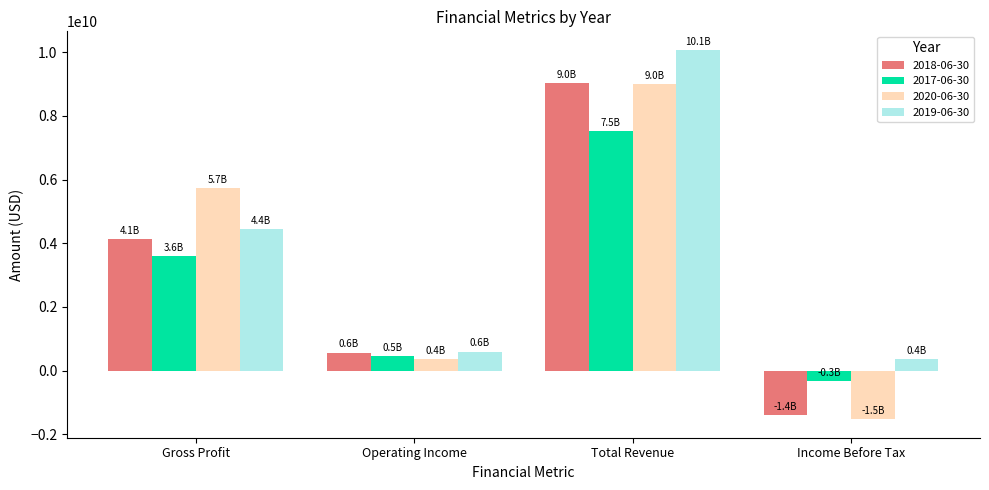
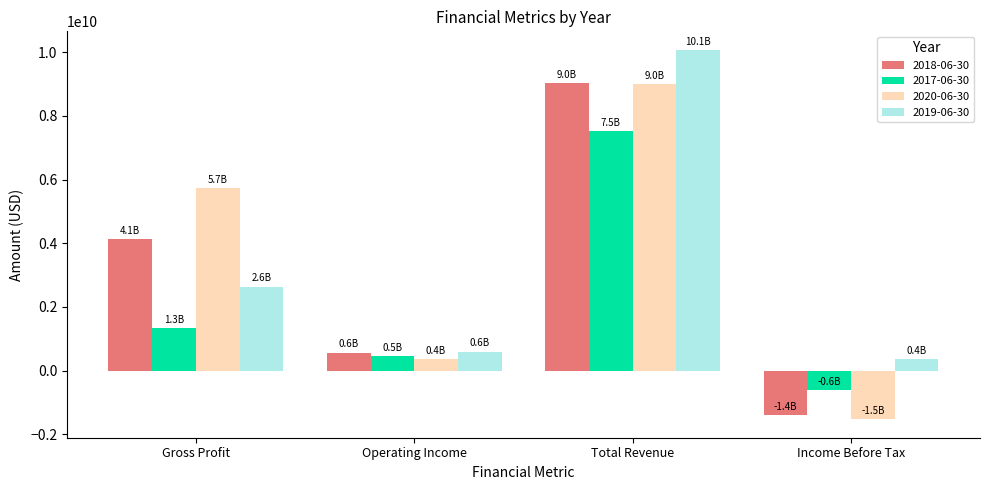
  {
    "2018-06-30": {
      "Gross Profit": "4.1B",
      "Operating Income": "0.6B",
      "Total Revenue": "9.0B",
      "Income Before Tax": "-1.4B"
    },
    "2017-06-30": {
-     "Gross Profit": "3.6B",
+     "Gross Profit": "1.3B",
      "Operating Income": "0.5B",
      "Total Revenue": "7.5B",
-     "Income Before Tax": "-0.3B"
+     "Income Before Tax": "-0.6B"
    },
    "2020-06-30": {
      "Gross Profit": "5.7B",
      "Operating Income": "0.4B",
      "Total Revenue": "9.0B",
      "Income Before Tax": "-1.5B"
    },
    "2019-06-30": {
-     "Gross Profit": "4.4B",
+     "Gross Profit": "2.6B",
      "Operating Income": "0.6B",
      "Total Revenue": "10.1B",
      "Income Before Tax": "0.4B"
    }
  }
